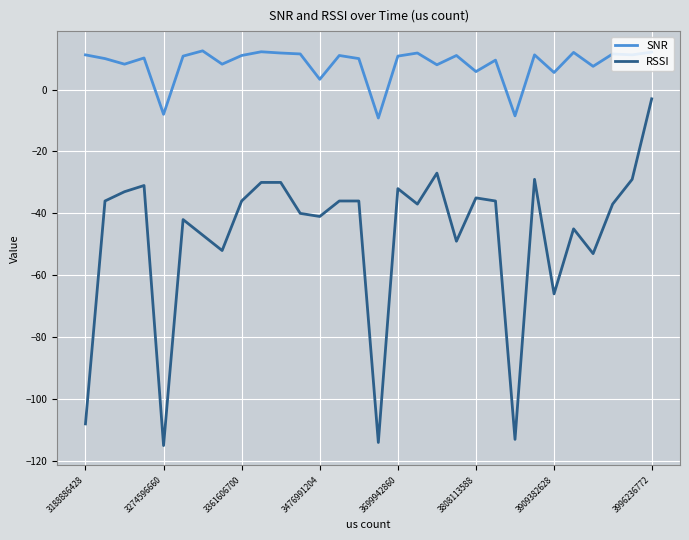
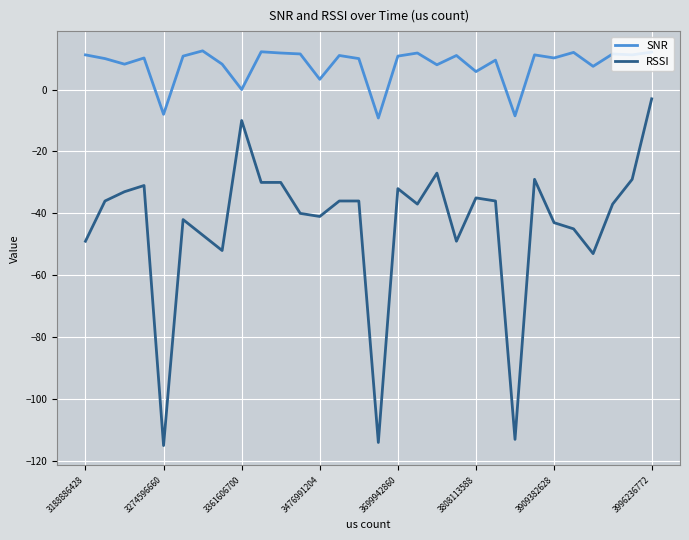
  {
    "SNR": {
      "3188886428": 11,
-     "3361606700": 11,
+     "3361606700": 0,
      "3476991204": 3,
      "3699942860": 11,
      "3808113588": 6,
-     "3909382628": 6
+     "3909382628": 10
    },
    "RSSI": {
-     "3188886428": -108,
-     "3361606700": -36,
+     "3188886428": -49,
+     "3361606700": -10,
      "3476991204": -41,
      "3699942860": -32,
      "3808113588": -35,
-     "3909382628": -66,
+     "3909382628": -43,
      "3996236772": -3
    }
  }
